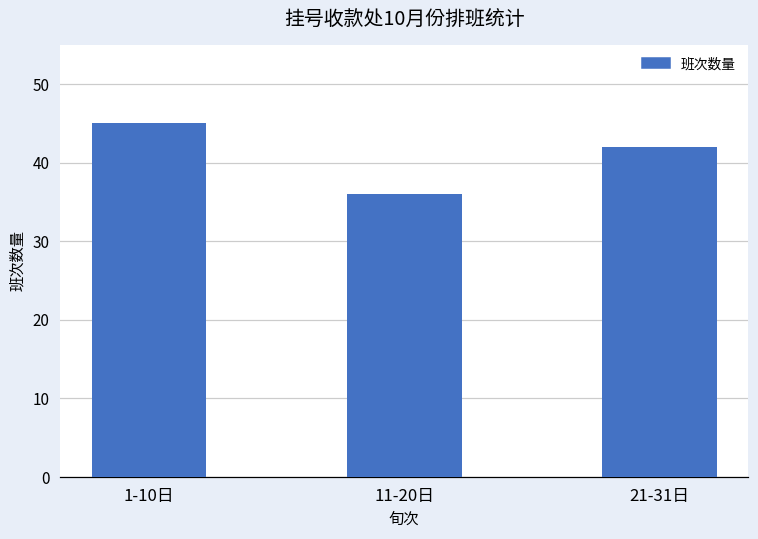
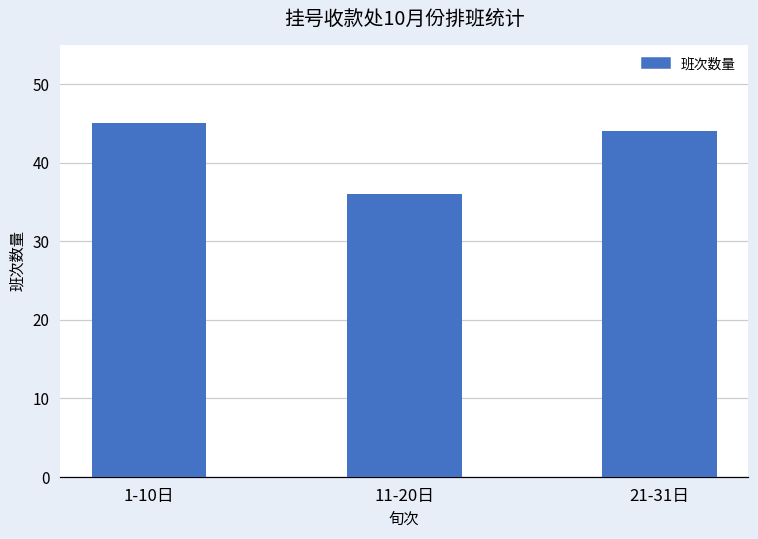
  {
    "1-10日": 45,
    "11-20日": 36,
-   "21-31日": 42
+   "21-31日": 44
  }
